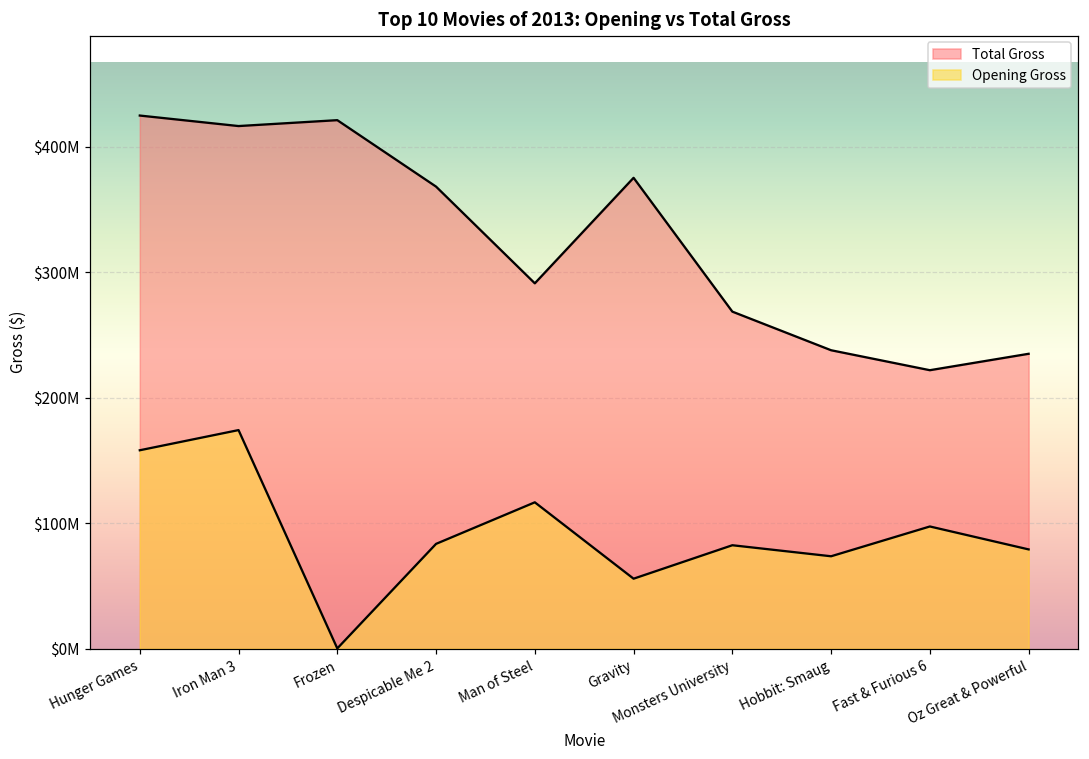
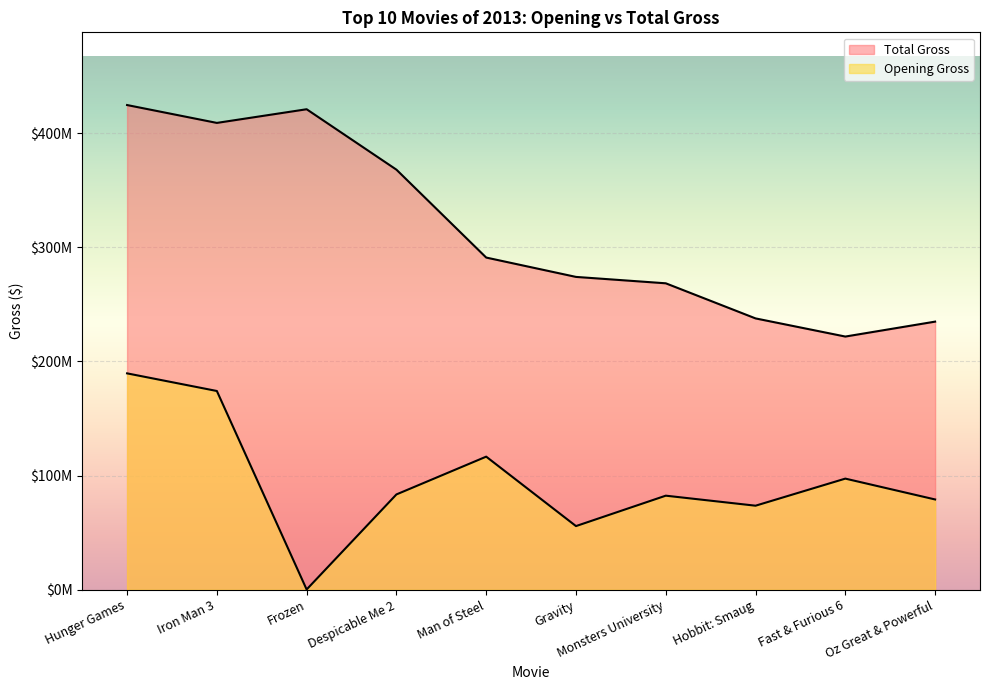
  {
    "Total Gross": {
      "Hunger Games": "$425000000",
-     "Iron Man 3": "$416000000",
+     "Iron Man 3": "$409000000",
      "Frozen": "$421000000",
      "Despicable Me 2": "$368000000",
      "Man of Steel": "$291000000",
-     "Gravity": "$375000000",
+     "Gravity": "$274000000",
      "Monsters University": "$268000000",
      "Hobbit: Smaug": "$238000000",
      "Fast & Furious 6": "$222000000",
      "Oz Great & Powerful": "$235000000"
    },
    "Opening Gross": {
-     "Hunger Games": "$158000000",
+     "Hunger Games": "$190000000",
      "Iron Man 3": "$174000000",
      "Frozen": "$0",
      "Despicable Me 2": "$84000000",
      "Man of Steel": "$117000000",
      "Gravity": "$56000000",
      "Monsters University": "$82000000",
      "Hobbit: Smaug": "$74000000",
      "Fast & Furious 6": "$97000000",
      "Oz Great & Powerful": "$79000000"
    }
  }
